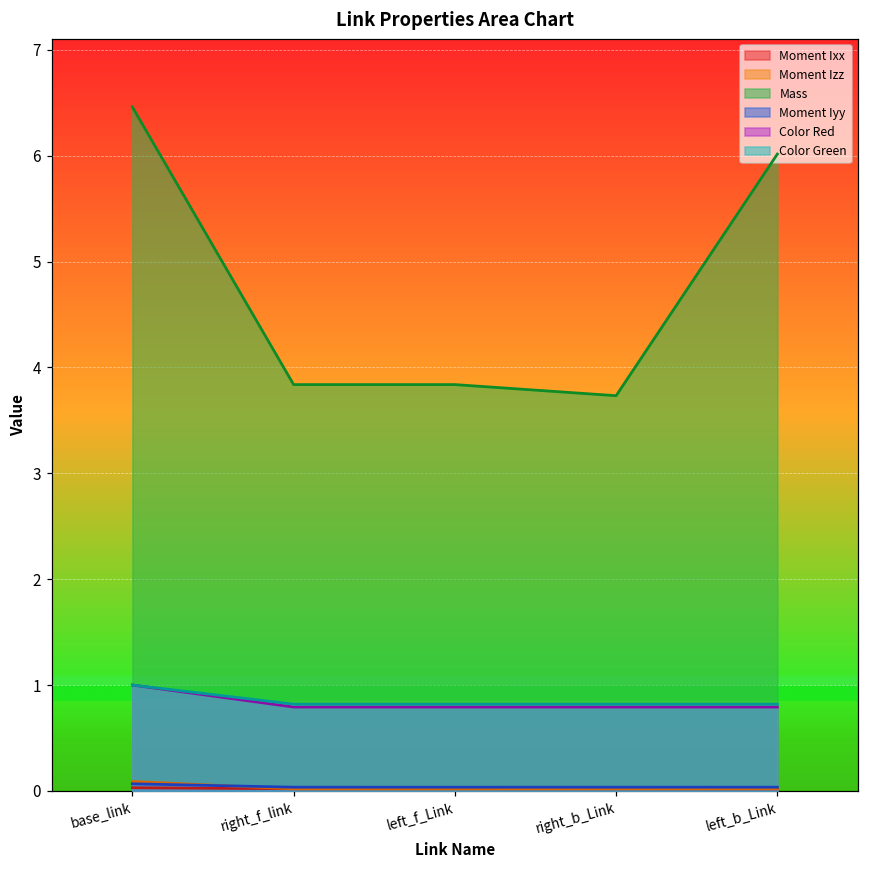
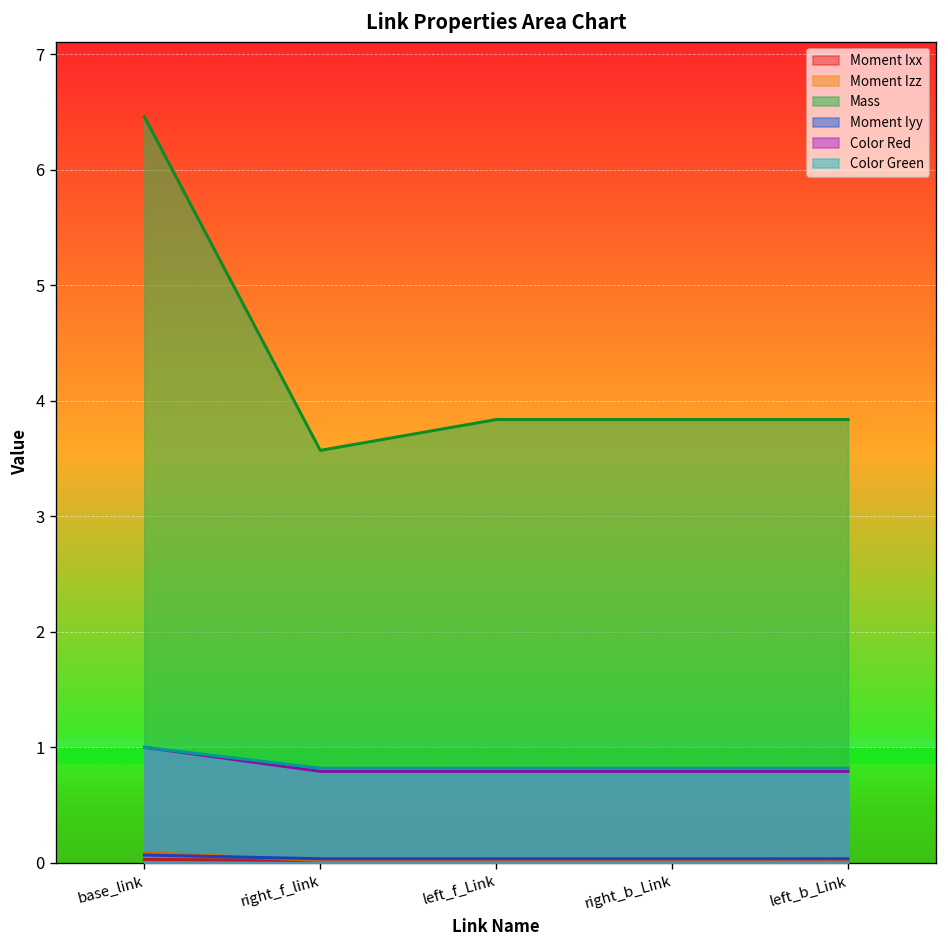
  {
    "Moment Ixx": {
      "base_link": 0.0
    },
    "Mass": {
      "base_link": 6.5,
-     "right_f_link": 3.8,
+     "right_f_link": 3.6,
      "left_f_Link": 3.8,
-     "right_b_Link": 3.7,
-     "left_b_Link": 6.0
+     "right_b_Link": 3.8,
+     "left_b_Link": 3.8
    },
    "Color Red": {
      "right_f_link": 0.8,
      "left_f_Link": 0.8,
      "right_b_Link": 0.8,
      "left_b_Link": 0.8
    },
    "Color Green": {
      "right_f_link": 0.8,
      "left_f_Link": 0.8,
      "right_b_Link": 0.8,
      "left_b_Link": 0.8
    }
  }
